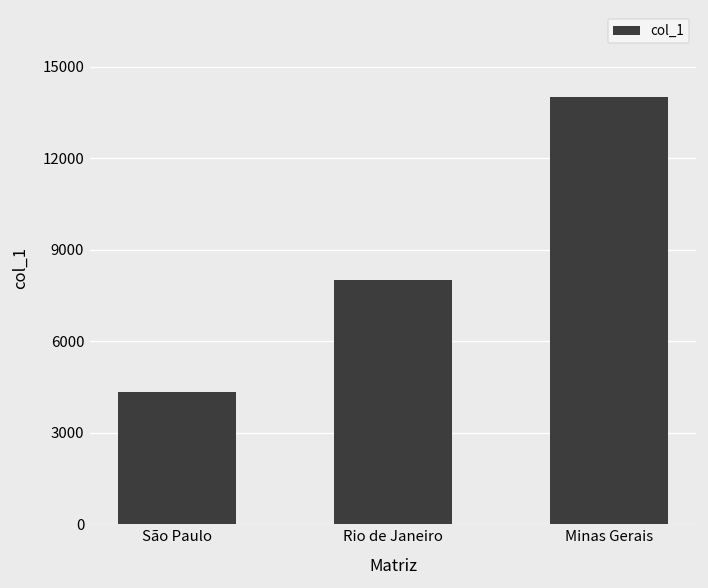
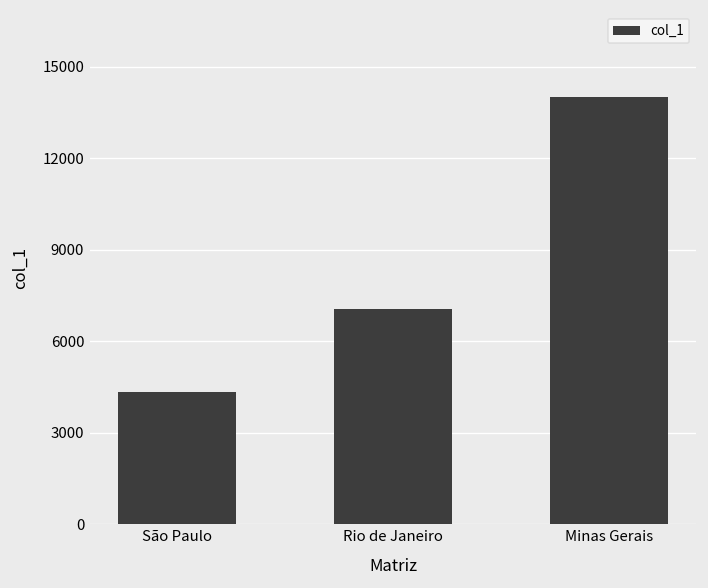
  {
    "São Paulo": 4400,
-   "Rio de Janeiro": 8000,
+   "Rio de Janeiro": 7100,
    "Minas Gerais": 14000
  }
